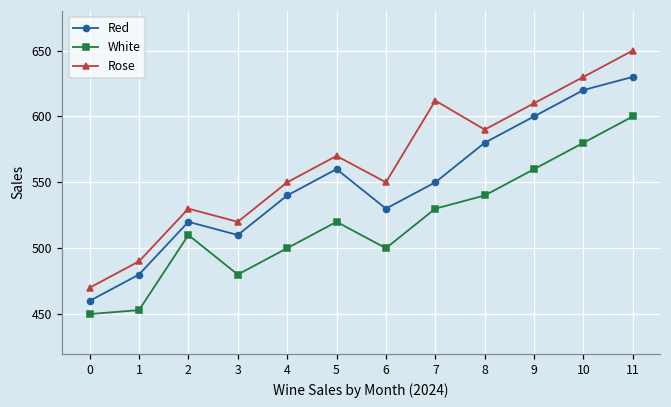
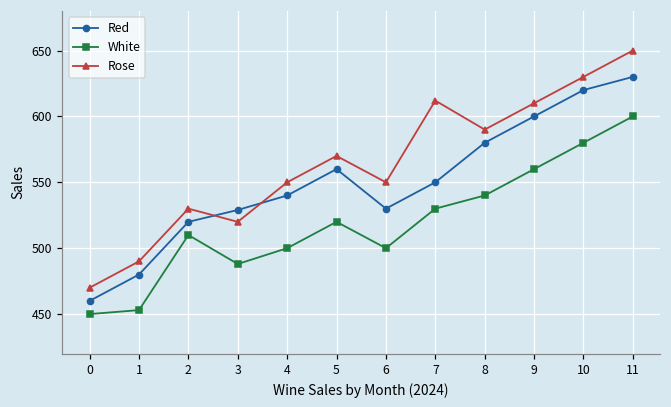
  {
    "Red": {
      "0": 460,
      "1": 480,
      "2": 520,
-     "3": 510,
+     "3": 529,
      "4": 540,
      "5": 560,
      "6": 530,
      "7": 550,
      "8": 580,
      "9": 600,
      "10": 620,
      "11": 630
    },
    "White": {
      "0": 450,
      "1": 453,
      "2": 510,
-     "3": 480,
+     "3": 488,
      "4": 500,
      "5": 520,
      "6": 500,
      "7": 530,
      "8": 540,
      "9": 560,
      "10": 580,
      "11": 600
    },
    "Rose": {
      "0": 470,
      "1": 490,
      "2": 530,
      "3": 520,
      "4": 550,
      "5": 570,
      "6": 550,
      "7": 612,
      "8": 590,
      "9": 610,
      "10": 630,
      "11": 650
    }
  }
